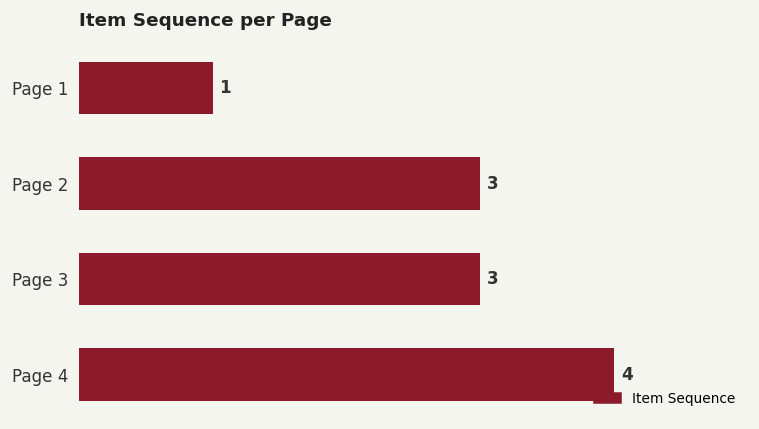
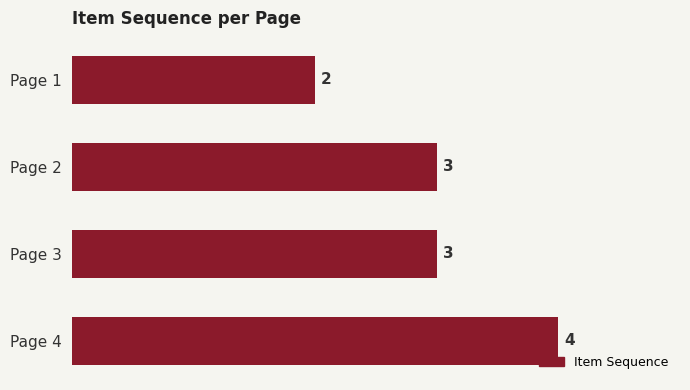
  {
-   "Page 1": 1,
+   "Page 1": 2,
    "Page 2": 3,
    "Page 3": 3,
    "Page 4": 4
  }
